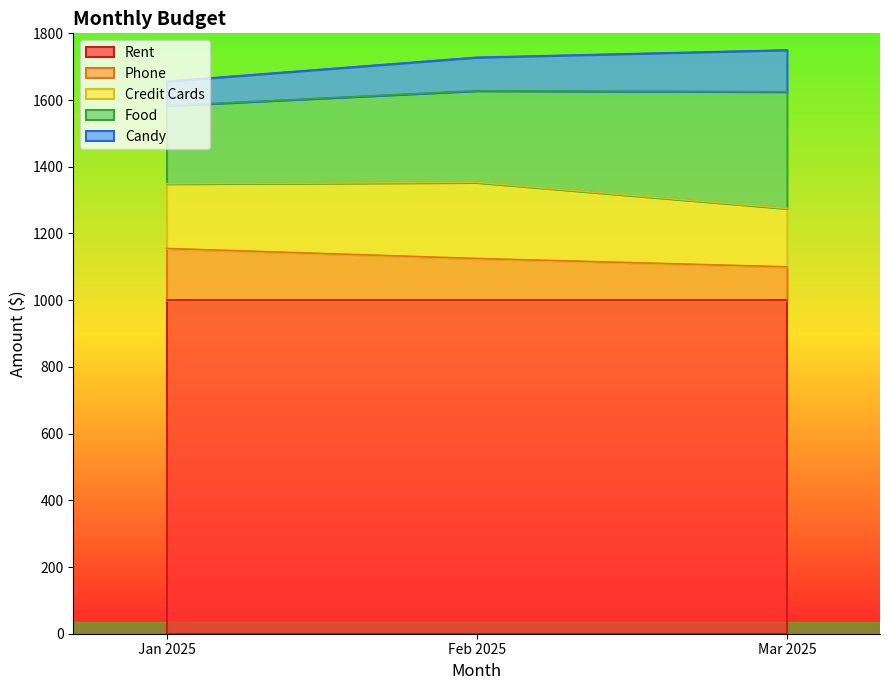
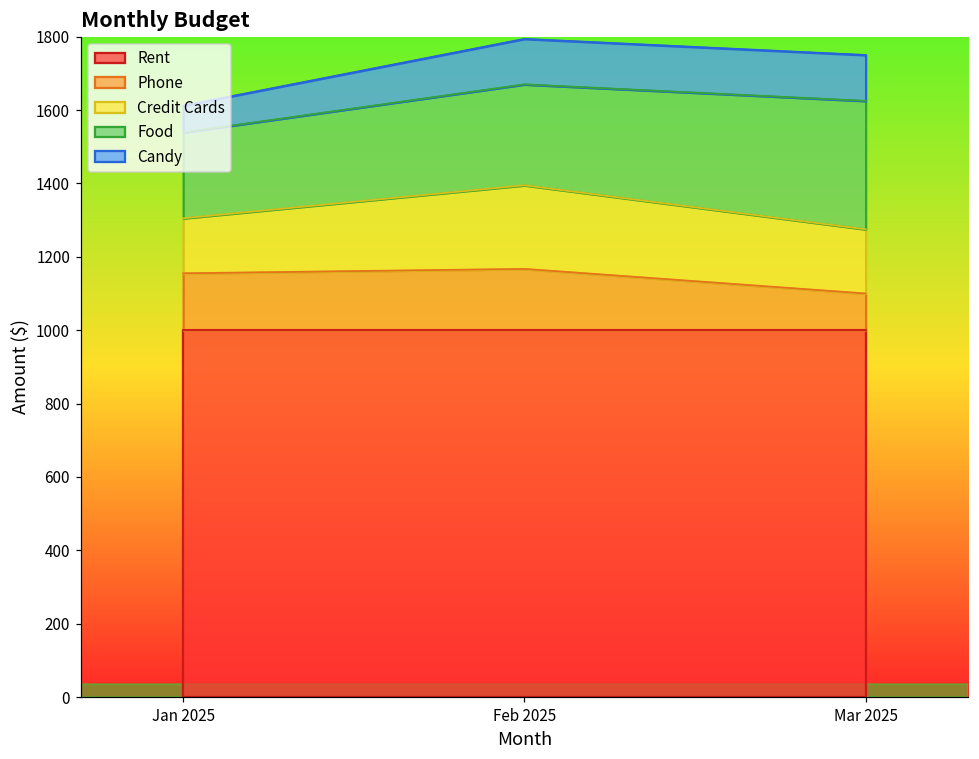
  {
    "Rent": {
      "Jan 2025": 1000,
      "Feb 2025": 1000,
      "Mar 2025": 1000
    },
    "Phone": {
      "Jan 2025": 160,
-     "Feb 2025": 130,
+     "Feb 2025": 170,
      "Mar 2025": 100
    },
    "Credit Cards": {
-     "Jan 2025": 190,
+     "Jan 2025": 150,
      "Feb 2025": 230,
      "Mar 2025": 180
    },
    "Food": {
      "Feb 2025": 280,
      "Mar 2025": 350
    },
    "Candy": {
-     "Feb 2025": 100,
+     "Feb 2025": 120,
      "Mar 2025": 130
    }
  }
